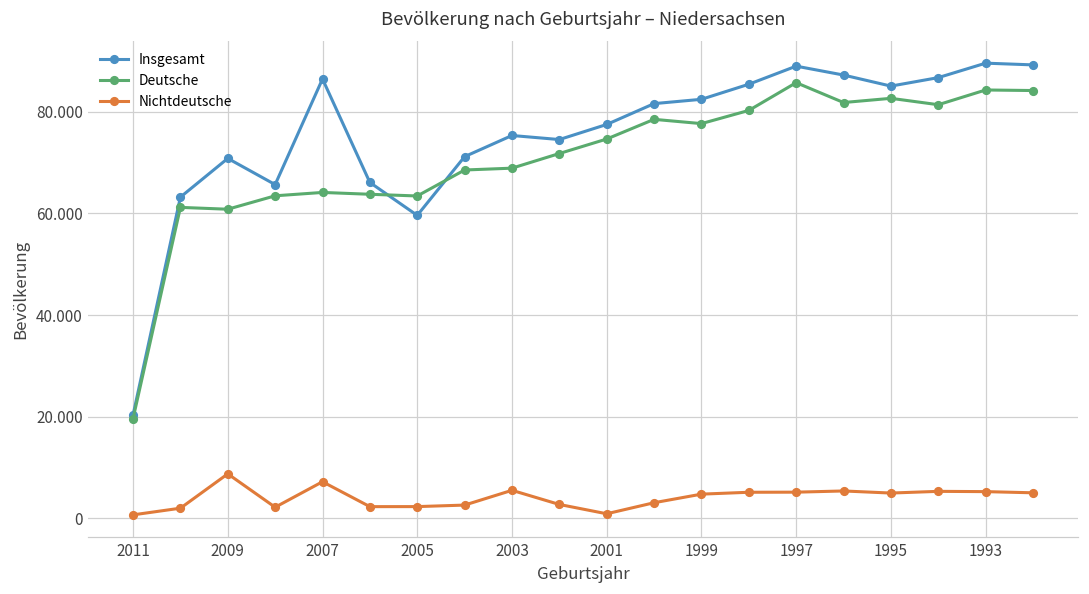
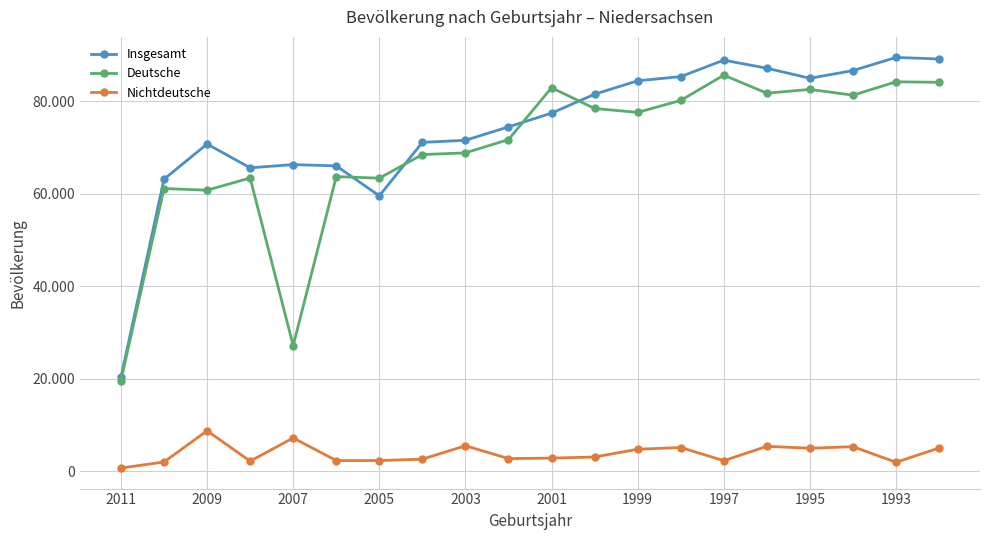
  {
    "Insgesamt": {
      "2011": 20,
      "2009": 71,
-     "2007": 86,
+     "2007": 66,
      "2005": 60,
-     "2003": 75,
+     "2003": 72,
      "2001": 77,
-     "1999": 82,
+     "1999": 84,
      "1997": 89,
      "1995": 85,
      "1993": 90
    },
    "Deutsche": {
      "2011": 20,
      "2009": 61,
-     "2007": 64,
+     "2007": 27,
      "2005": 63,
      "2003": 69,
-     "2001": 75,
+     "2001": 83,
      "1999": 78,
      "1997": 86,
      "1995": 83,
      "1993": 84
    },
    "Nichtdeutsche": {
      "2011": 1,
      "2009": 9,
      "2007": 7,
      "2005": 2,
      "2003": 6,
-     "2001": 1,
+     "2001": 3,
      "1999": 5,
-     "1997": 5,
+     "1997": 2,
      "1995": 5,
-     "1993": 5
+     "1993": 2
    }
  }
